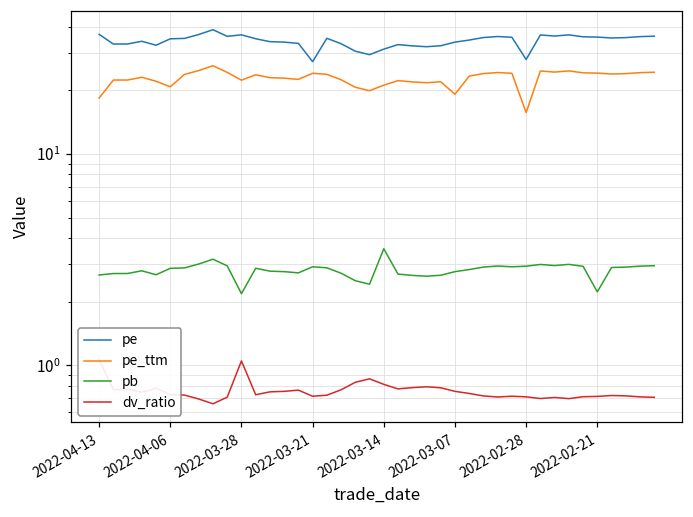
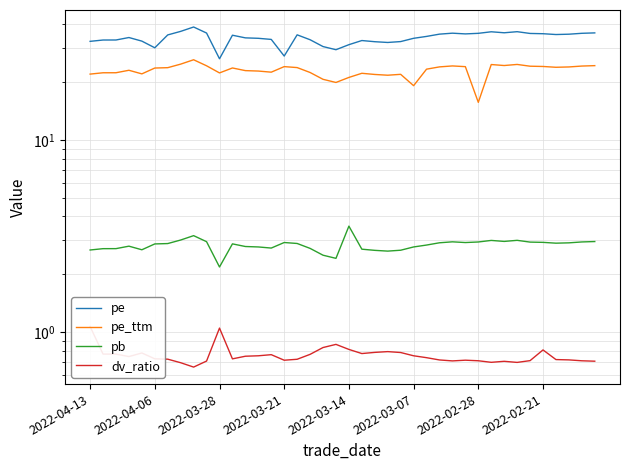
  {
    "pe": {
-     "2022-04-13": 37,
-     "2022-04-06": 35,
-     "2022-03-28": 37,
+     "2022-04-13": 33,
+     "2022-04-06": 30,
+     "2022-03-28": 26,
      "2022-03-21": 27,
      "2022-03-14": 31,
      "2022-03-07": 34,
-     "2022-02-28": 28,
+     "2022-02-28": 36,
      "2022-02-21": 36
    },
    "pe_ttm": {
-     "2022-04-13": 18,
-     "2022-04-06": 21,
+     "2022-04-13": 22,
+     "2022-04-06": 24,
      "2022-03-28": 22,
      "2022-03-21": 24,
      "2022-03-14": 21,
      "2022-03-07": 19,
      "2022-02-28": 16,
      "2022-02-21": 24
    },
    "pb": {
      "2022-04-13": 2.7,
      "2022-04-06": 2.9,
      "2022-03-28": 2.2,
      "2022-03-21": 2.9,
      "2022-03-14": 3.6,
      "2022-03-07": 2.8,
      "2022-02-28": 2.9,
-     "2022-02-21": 2.2
+     "2022-02-21": 2.9
    },
    "dv_ratio": {
      "2022-03-28": 1.0,
      "2022-03-21": 0.71,
      "2022-03-14": 0.81,
      "2022-03-07": 0.75,
      "2022-02-28": 0.71,
-     "2022-02-21": 0.71
+     "2022-02-21": 0.81
    }
  }
